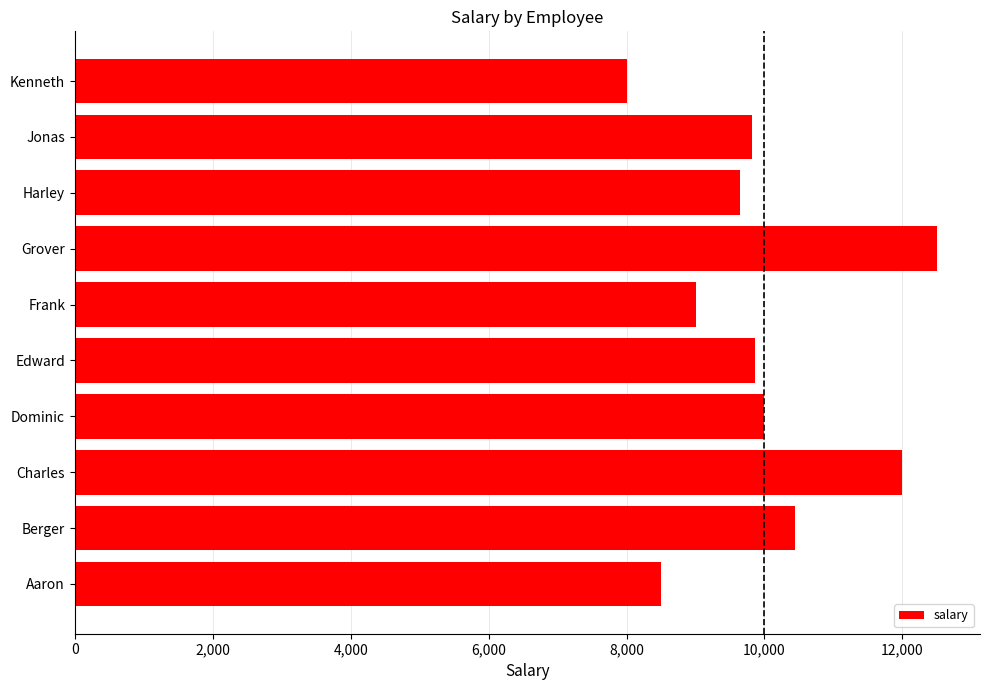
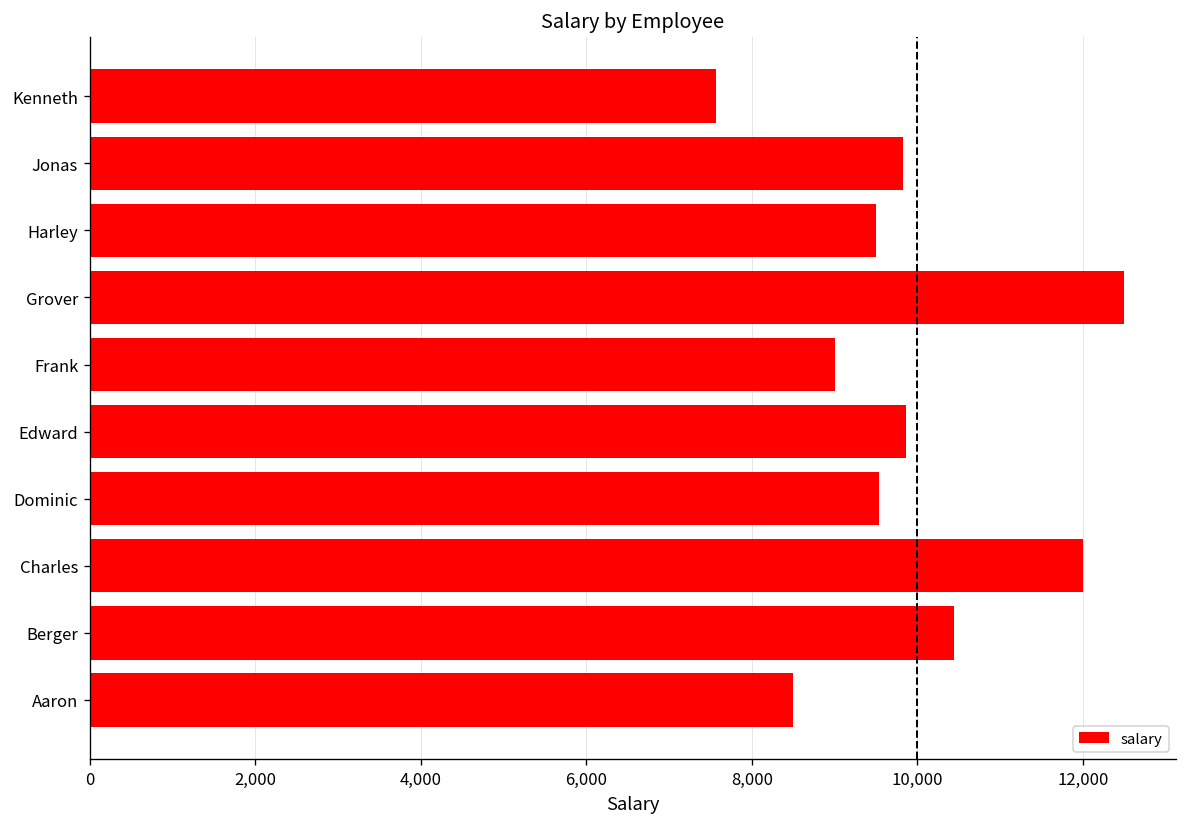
  {
-   "Kenneth": "8,000",
+   "Kenneth": "7,600",
    "Jonas": "9,800",
-   "Harley": "9,600",
+   "Harley": "9,500",
    "Grover": "12,500",
    "Frank": "9,000",
    "Edward": "9,900",
-   "Dominic": "10,000",
+   "Dominic": "9,500",
    "Charles": "12,000",
    "Berger": "10,400",
    "Aaron": "8,500"
  }
